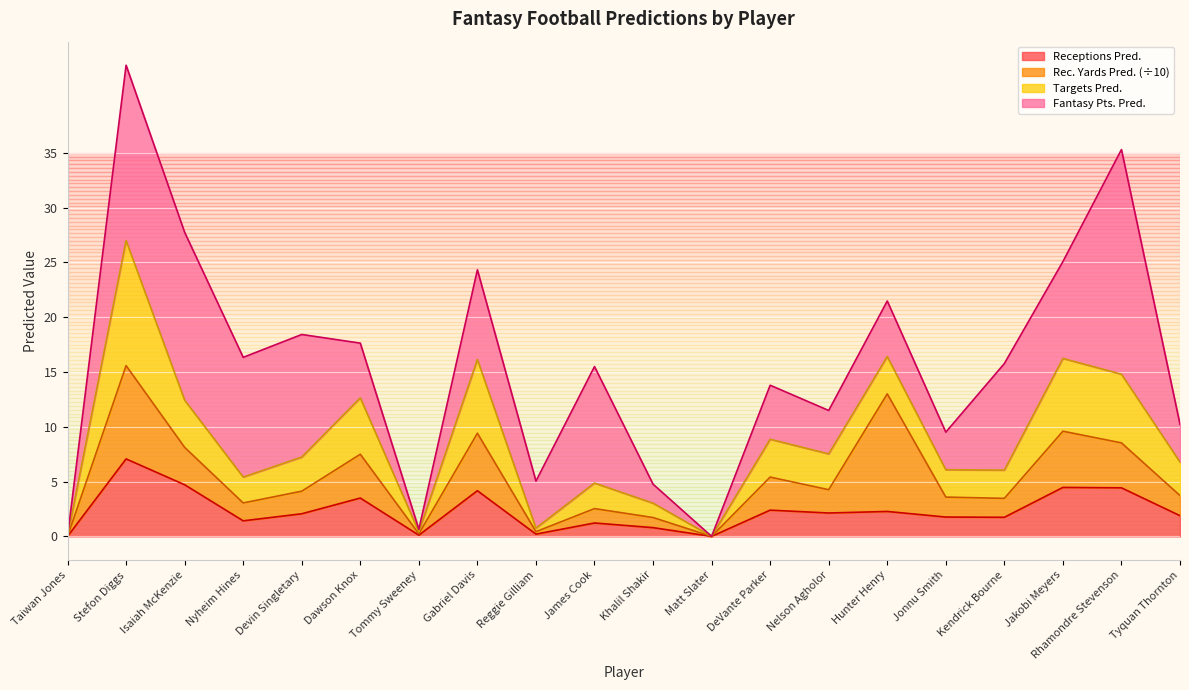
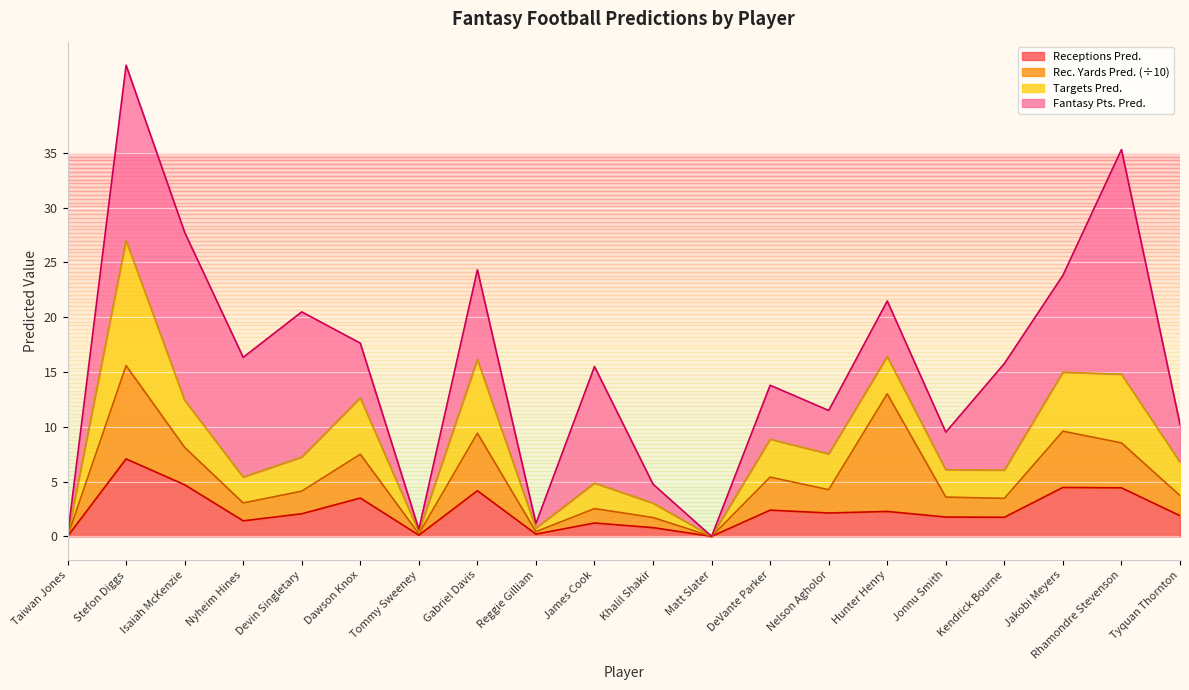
  {
    "Receptions Pred.": {
      "Stefon Diggs": 7.1,
      "Isaiah McKenzie": 4.7,
      "Nyheim Hines": 1.4,
      "Devin Singletary": 2.1,
      "Dawson Knox": 3.5,
      "Gabriel Davis": 4.2,
      "James Cook": 1.2,
      "Khalil Shakir": 0.8,
      "DeVante Parker": 2.4,
      "Nelson Agholor": 2.1,
      "Hunter Henry": 2.3,
      "Jonnu Smith": 1.8,
      "Kendrick Bourne": 1.7,
      "Jakobi Meyers": 4.5,
      "Rhamondre Stevenson": 4.4,
      "Tyquan Thornton": 1.9
    },
    "Rec. Yards Pred. (÷10)": {
      "Stefon Diggs": 8.5,
      "Isaiah McKenzie": 3.4,
      "Nyheim Hines": 1.6,
      "Devin Singletary": 2.1,
      "Dawson Knox": 4.0,
      "Gabriel Davis": 5.2,
      "James Cook": 1.3,
      "Khalil Shakir": 0.9,
      "DeVante Parker": 3.0,
      "Nelson Agholor": 2.1,
      "Hunter Henry": 10.7,
      "Jonnu Smith": 1.8,
      "Kendrick Bourne": 1.7,
      "Jakobi Meyers": 5.1,
      "Rhamondre Stevenson": 4.1,
      "Tyquan Thornton": 1.8
    },
    "Targets Pred.": {
      "Stefon Diggs": 11.4,
      "Isaiah McKenzie": 4.3,
      "Nyheim Hines": 2.4,
      "Devin Singletary": 3.1,
      "Dawson Knox": 5.1,
      "Gabriel Davis": 6.7,
      "Reggie Gilliam": 0.3,
      "James Cook": 2.3,
      "Khalil Shakir": 1.3,
      "DeVante Parker": 3.4,
      "Nelson Agholor": 3.3,
      "Hunter Henry": 3.4,
      "Jonnu Smith": 2.5,
      "Kendrick Bourne": 2.6,
-     "Jakobi Meyers": 6.6,
+     "Jakobi Meyers": 5.4,
      "Rhamondre Stevenson": 6.3,
      "Tyquan Thornton": 3.1
    },
    "Fantasy Pts. Pred.": {
      "Stefon Diggs": 16.0,
      "Isaiah McKenzie": 15.3,
      "Nyheim Hines": 10.9,
-     "Devin Singletary": 11.2,
+     "Devin Singletary": 13.3,
      "Dawson Knox": 5.0,
      "Tommy Sweeney": 0.2,
      "Gabriel Davis": 8.2,
-     "Reggie Gilliam": 4.3,
+     "Reggie Gilliam": 0.4,
      "James Cook": 10.6,
      "Khalil Shakir": 1.7,
      "DeVante Parker": 4.9,
      "Nelson Agholor": 4.0,
      "Hunter Henry": 5.1,
      "Jonnu Smith": 3.4,
      "Kendrick Bourne": 9.7,
      "Jakobi Meyers": 8.8,
      "Rhamondre Stevenson": 20.5,
      "Tyquan Thornton": 3.4
    }
  }
